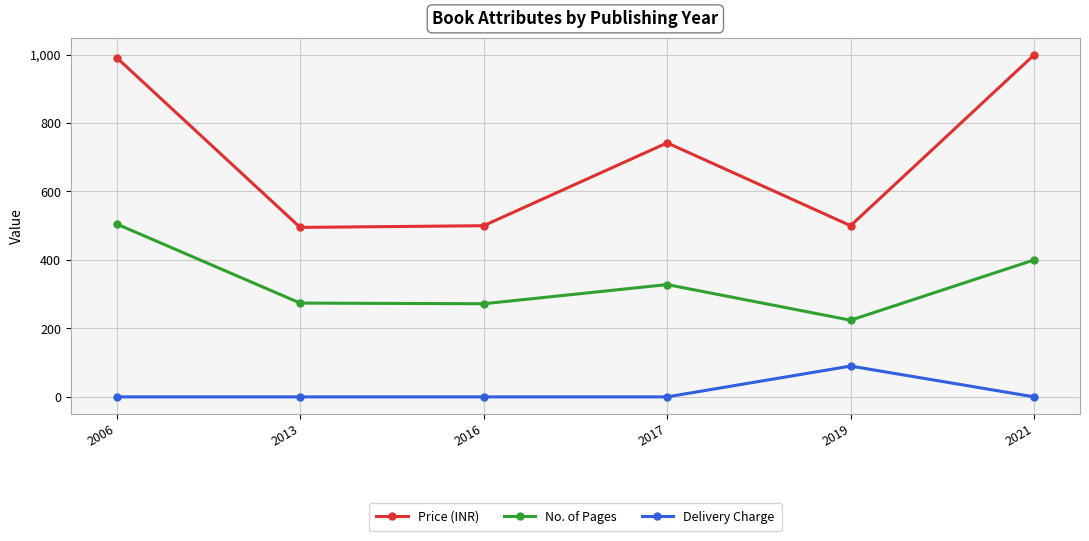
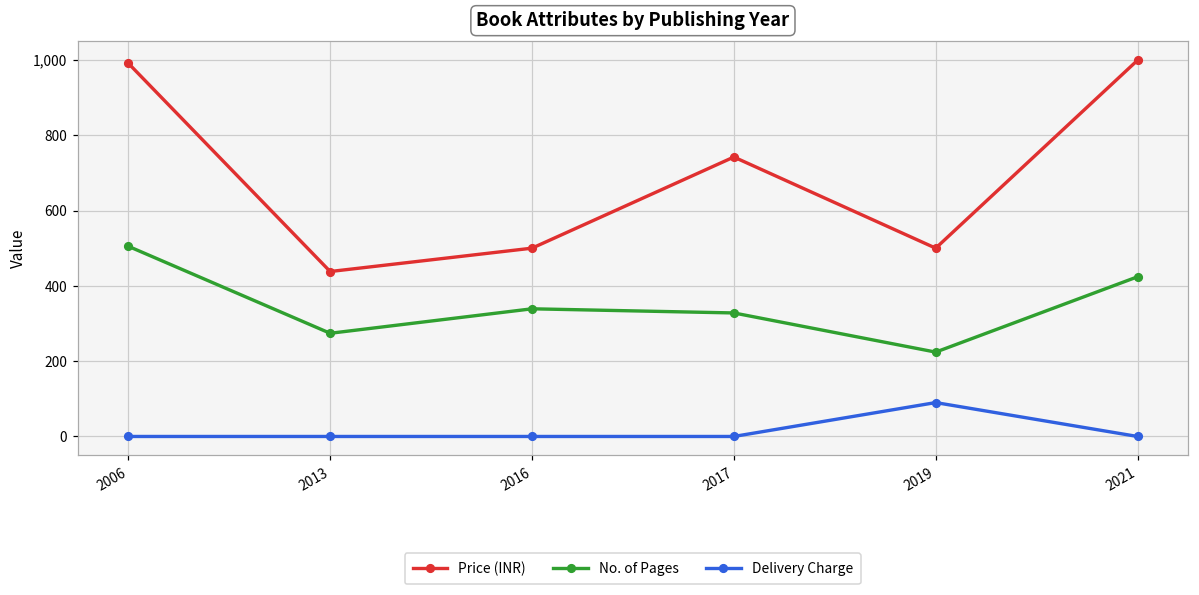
  {
    "Price (INR)": {
      "2006": "990",
-     "2013": "500",
+     "2013": "440",
      "2016": "500",
      "2017": "740",
      "2019": "500",
      "2021": "1,000"
    },
    "No. of Pages": {
      "2006": "510",
      "2013": "270",
-     "2016": "270",
+     "2016": "340",
      "2017": "330",
      "2019": "220",
-     "2021": "400"
+     "2021": "420"
    },
    "Delivery Charge": {
      "2006": "0",
      "2013": "0",
      "2016": "0",
      "2017": "0",
      "2019": "90",
      "2021": "0"
    }
  }
